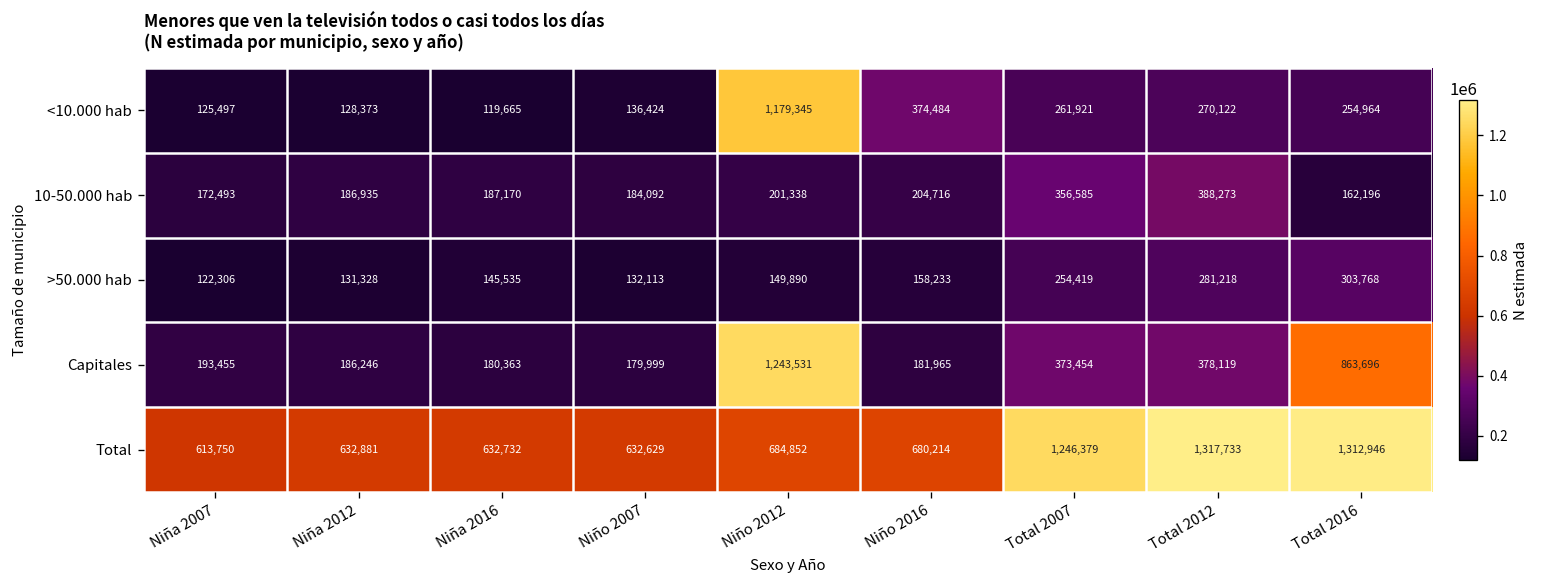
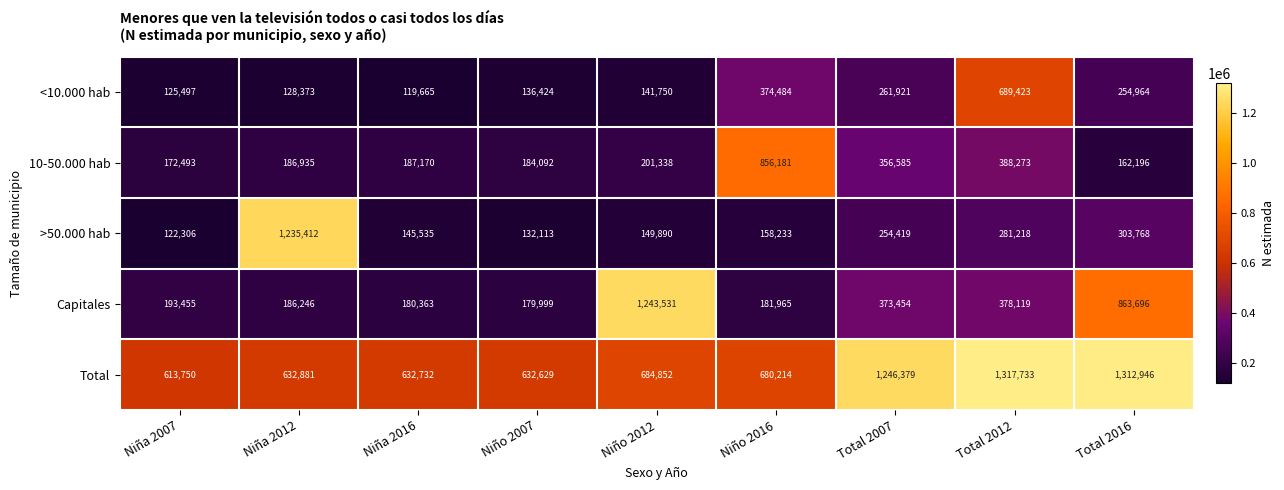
  {
    "<10.000 hab": {
      "Niña 2007": "125,497",
      "Niña 2012": "128,373",
      "Niña 2016": "119,665",
      "Niño 2007": "136,424",
-     "Niño 2012": "1,179,345",
+     "Niño 2012": "141,750",
      "Niño 2016": "374,484",
      "Total 2007": "261,921",
-     "Total 2012": "270,122",
+     "Total 2012": "689,423",
      "Total 2016": "254,964"
    },
    "10-50.000 hab": {
      "Niña 2007": "172,493",
      "Niña 2012": "186,935",
      "Niña 2016": "187,170",
      "Niño 2007": "184,092",
      "Niño 2012": "201,338",
-     "Niño 2016": "204,716",
+     "Niño 2016": "856,181",
      "Total 2007": "356,585",
      "Total 2012": "388,273",
      "Total 2016": "162,196"
    },
    ">50.000 hab": {
      "Niña 2007": "122,306",
-     "Niña 2012": "131,328",
+     "Niña 2012": "1,235,412",
      "Niña 2016": "145,535",
      "Niño 2007": "132,113",
      "Niño 2012": "149,890",
      "Niño 2016": "158,233",
      "Total 2007": "254,419",
      "Total 2012": "281,218",
      "Total 2016": "303,768"
    },
    "Capitales": {
      "Niña 2007": "193,455",
      "Niña 2012": "186,246",
      "Niña 2016": "180,363",
      "Niño 2007": "179,999",
      "Niño 2012": "1,243,531",
      "Niño 2016": "181,965",
      "Total 2007": "373,454",
      "Total 2012": "378,119",
      "Total 2016": "863,696"
    },
    "Total": {
      "Niña 2007": "613,750",
      "Niña 2012": "632,881",
      "Niña 2016": "632,732",
      "Niño 2007": "632,629",
      "Niño 2012": "684,852",
      "Niño 2016": "680,214",
      "Total 2007": "1,246,379",
      "Total 2012": "1,317,733",
      "Total 2016": "1,312,946"
    }
  }
